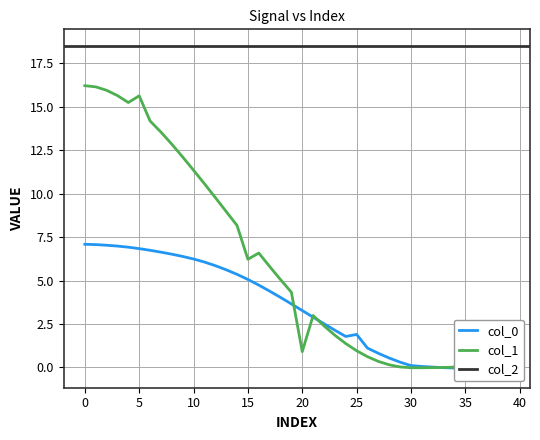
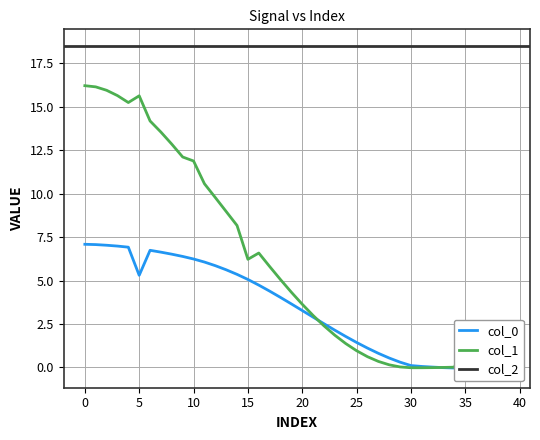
  {
    "col_0": {
      "0": 7.1,
-     "5": 6.8,
+     "5": 5.3,
      "10": 6.2,
      "15": 5.1,
      "20": 3.3,
-     "25": 1.9
+     "25": 1.4
    },
    "col_1": {
      "0": 16.2,
      "5": 15.6,
-     "10": 11.3,
+     "10": 11.9,
      "15": 6.2,
-     "20": 0.9,
+     "20": 3.6,
      "25": 1.0
    }
  }
